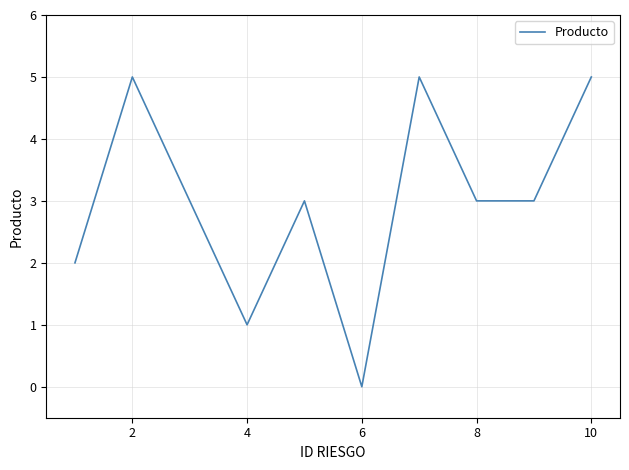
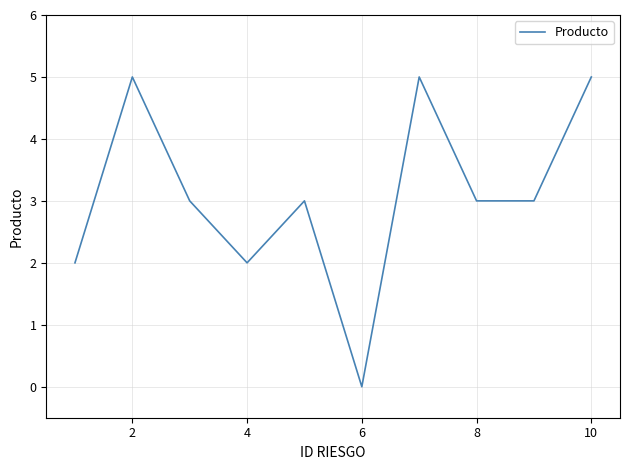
  {
    "2": 5,
-   "4": 1,
+   "4": 2,
    "6": 0,
    "8": 3,
    "10": 5
  }
